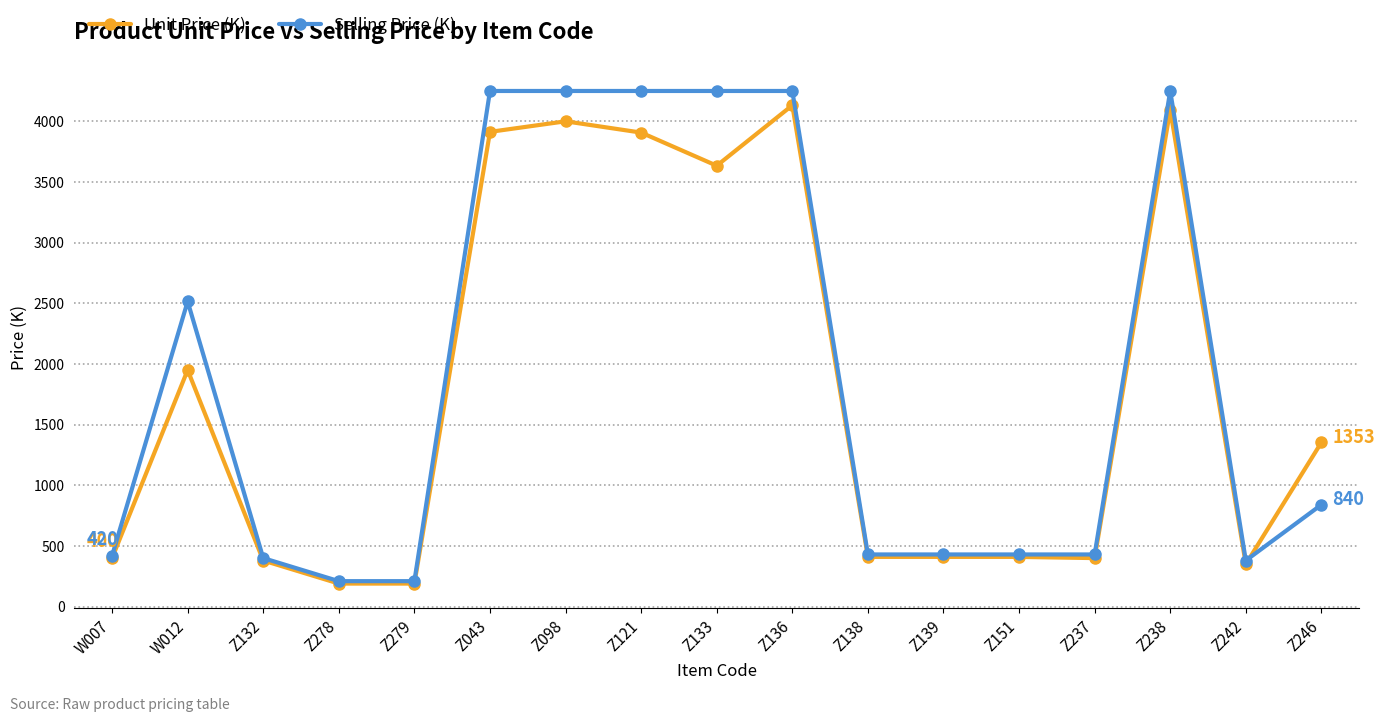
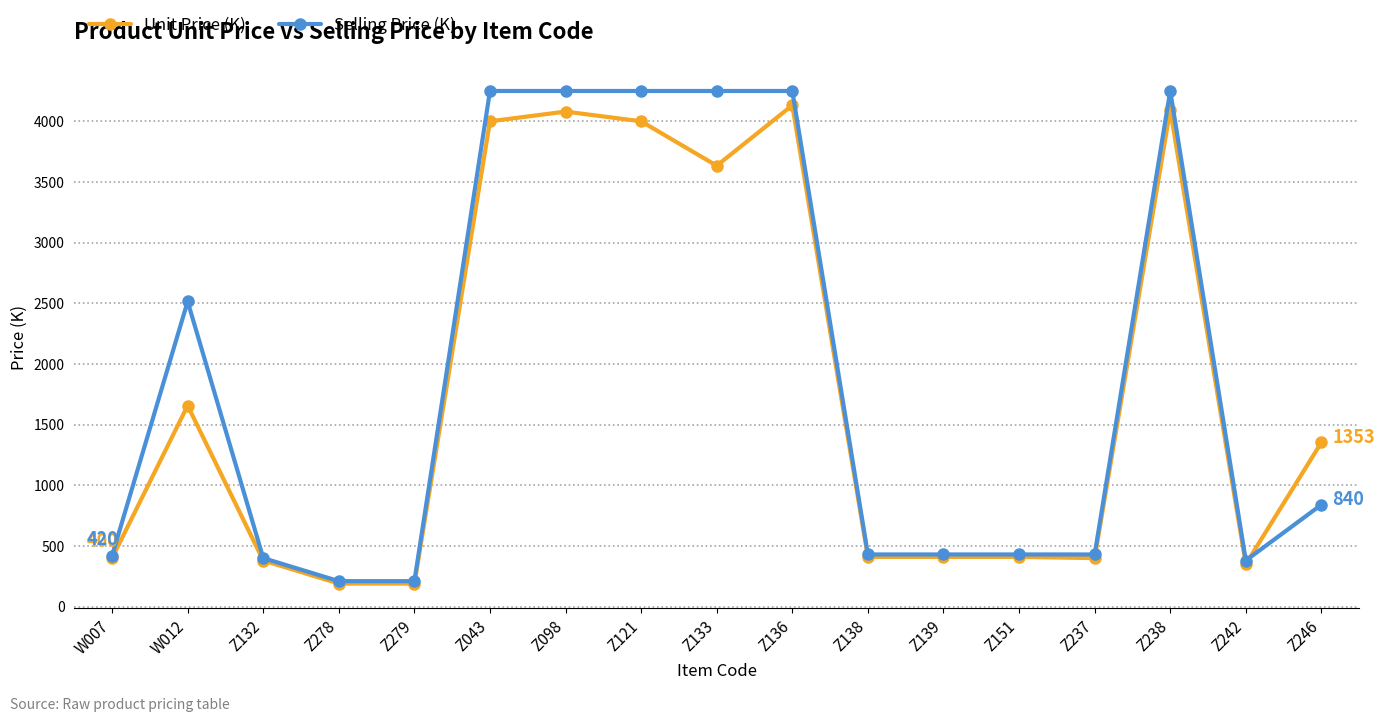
  {
    "Unit Price (K)": {
-     "W012": 1950,
-     "Z043": 3910,
-     "Z098": 4000,
-     "Z121": 3910,
+     "W012": 1660,
+     "Z043": 4000,
+     "Z098": 4080,
+     "Z121": 4000,
      "Z133": 3630,
      "Z136": 4130,
      "Z237": 400,
      "Z238": 4100,
      "Z242": 350
    },
    "Selling Price (K)": {
      "Z246": 840
    }
  }
